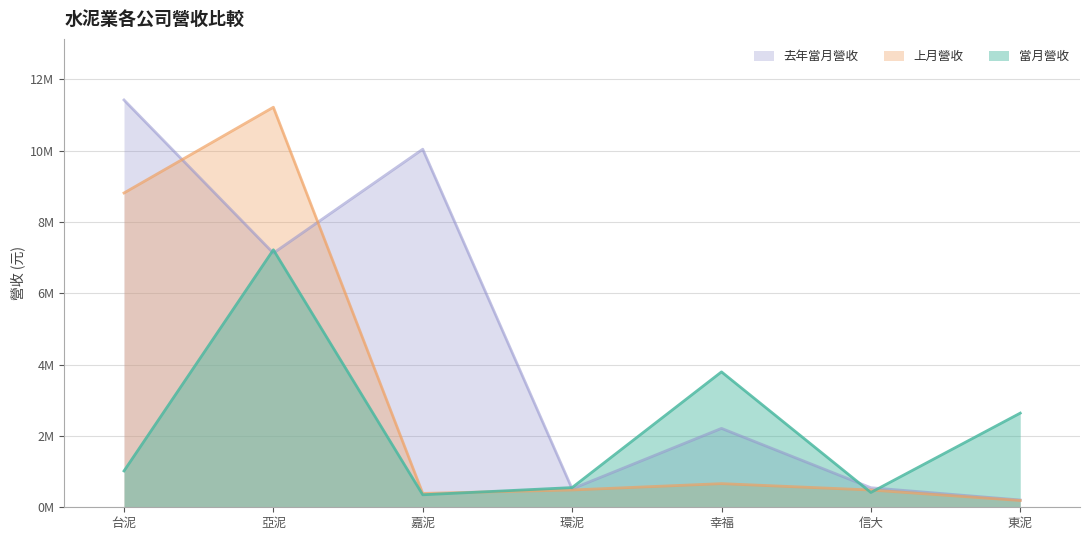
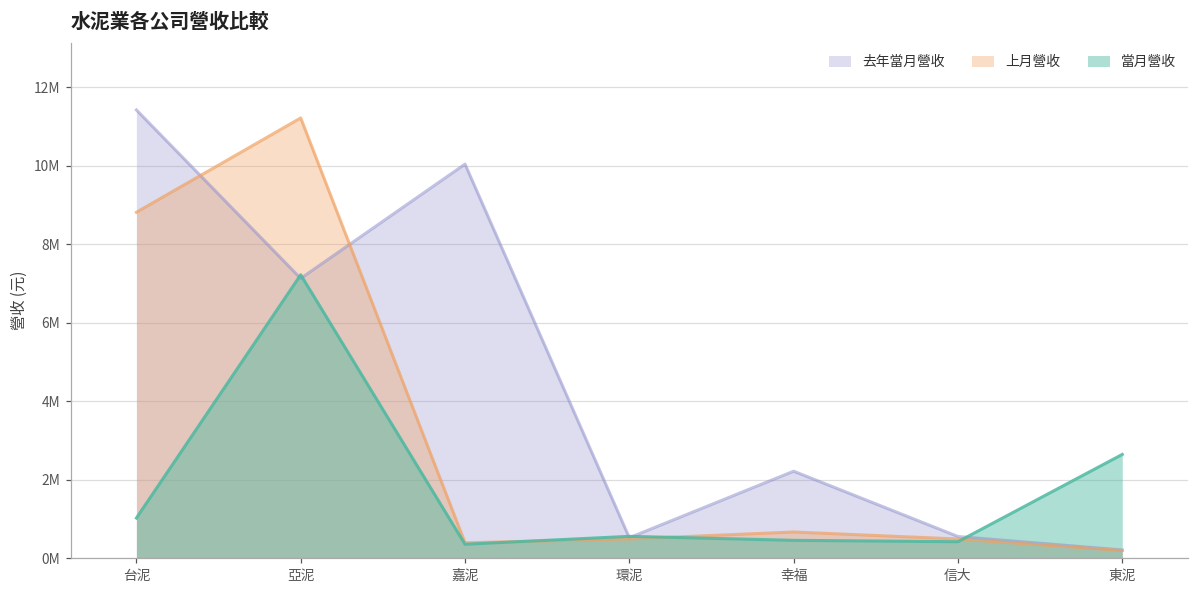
  {
    "去年當月營收": {
      "台泥": 11400000,
      "亞泥": 7100000,
      "嘉泥": 10000000,
      "幸福": 2200000
    },
    "上月營收": {
      "台泥": 8800000,
      "亞泥": 11200000,
      "幸福": 700000
    },
    "當月營收": {
      "台泥": 1000000,
      "亞泥": 7200000,
-     "幸福": 3800000,
+     "幸福": 500000,
      "東泥": 2600000
    }
  }
